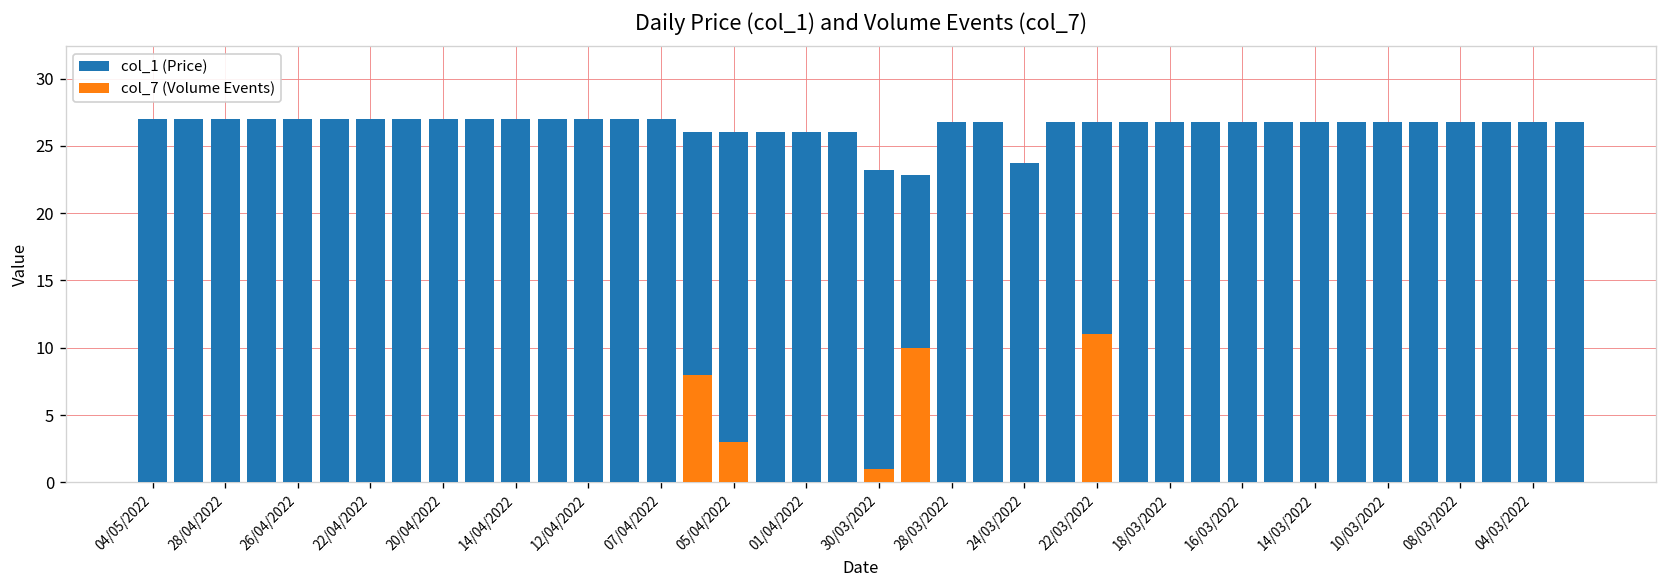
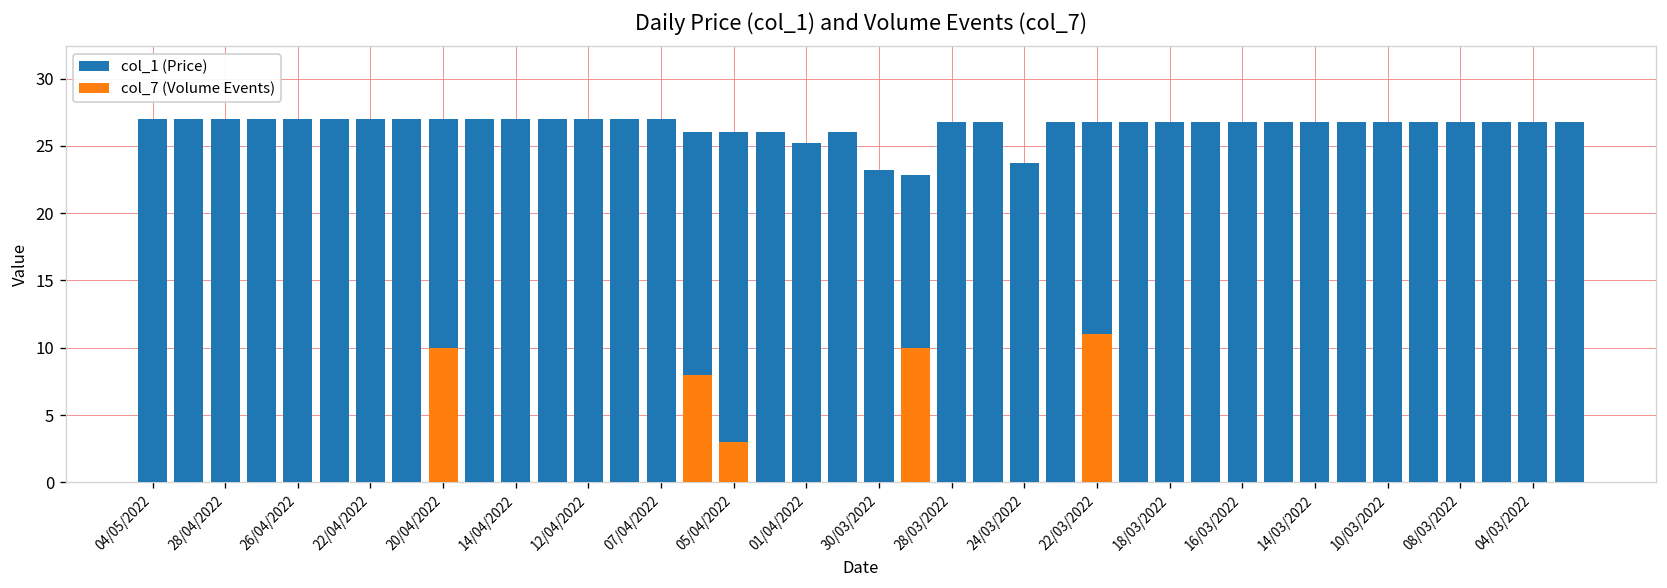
  {
    "col_1 (Price)": {
      "04/05/2022": 27.0,
      "28/04/2022": 27.0,
      "26/04/2022": 27.0,
      "22/04/2022": 27.0,
      "20/04/2022": 27.0,
      "14/04/2022": 27.0,
      "12/04/2022": 27.0,
      "07/04/2022": 27.0,
      "05/04/2022": 26.0,
-     "01/04/2022": 26.0,
+     "01/04/2022": 25.2,
      "30/03/2022": 23.2,
      "28/03/2022": 26.8,
      "24/03/2022": 23.7,
      "22/03/2022": 26.8,
      "18/03/2022": 26.8,
      "16/03/2022": 26.8,
      "14/03/2022": 26.8,
      "10/03/2022": 26.8,
      "08/03/2022": 26.8,
      "04/03/2022": 26.8
    },
    "col_7 (Volume Events)": {
      "04/05/2022": 0,
      "28/04/2022": 0,
      "26/04/2022": 0,
      "22/04/2022": 0,
-     "20/04/2022": 0,
+     "20/04/2022": 10,
      "14/04/2022": 0,
      "12/04/2022": 0,
      "07/04/2022": 0,
      "01/04/2022": 0,
-     "30/03/2022": 1,
+     "30/03/2022": 0,
      "28/03/2022": 0,
      "24/03/2022": 0,
      "18/03/2022": 0,
      "16/03/2022": 0,
      "14/03/2022": 0,
      "10/03/2022": 0,
      "08/03/2022": 0,
      "04/03/2022": 0
    }
  }
